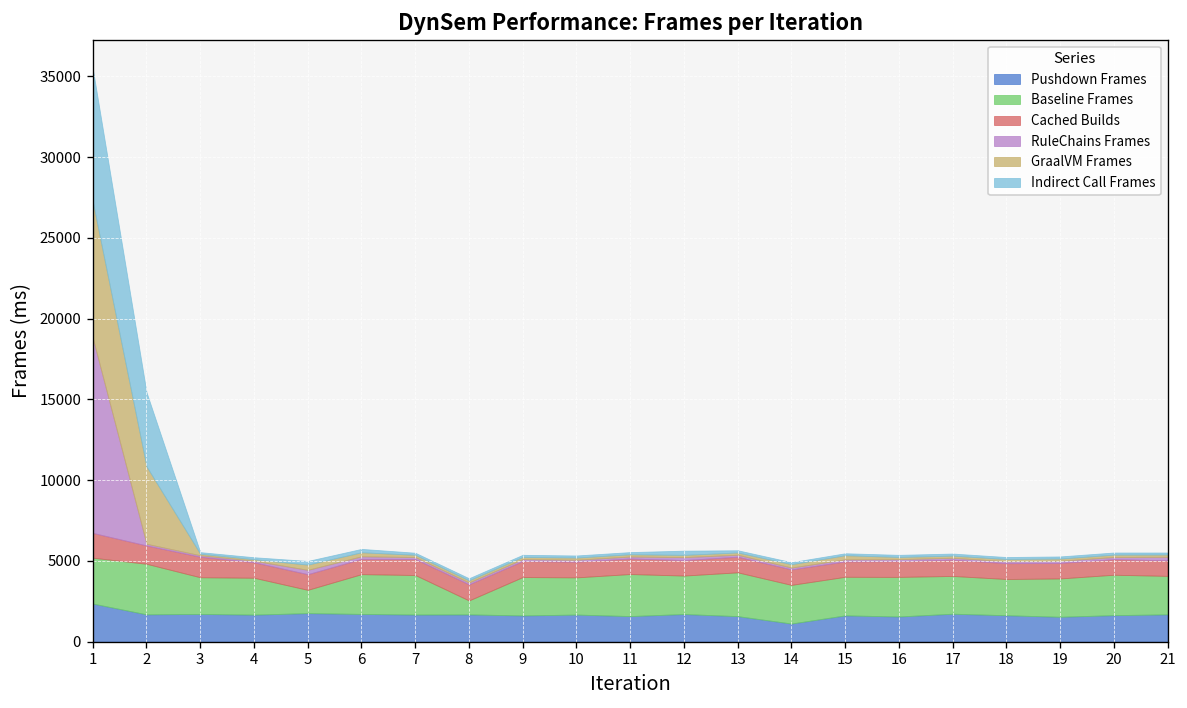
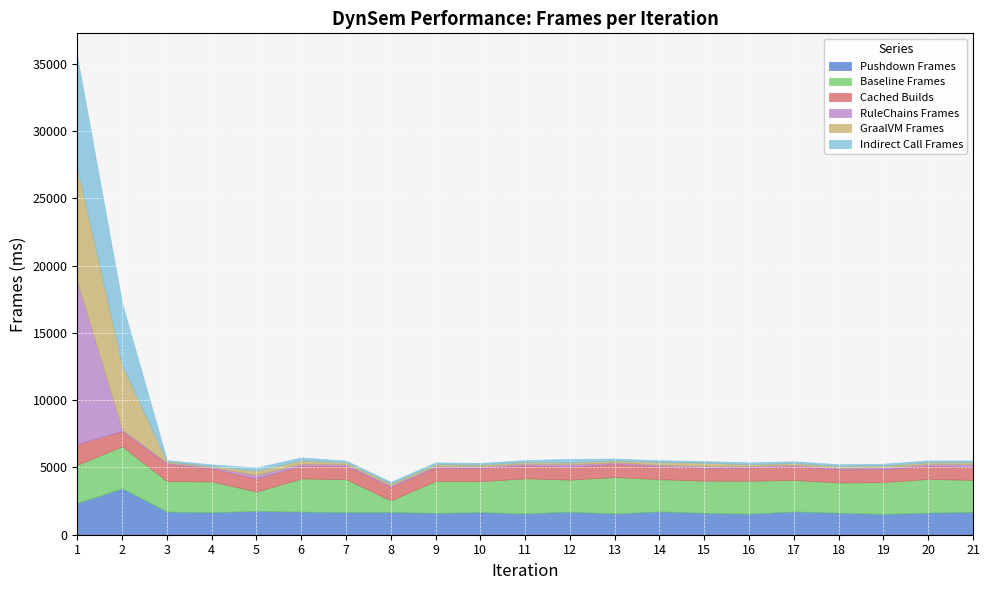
  {
    "Pushdown Frames": {
      "1": 2400,
-     "2": 1700,
+     "2": 3400,
      "3": 1700,
      "4": 1700,
      "5": 1800,
      "6": 1700,
      "7": 1700,
      "8": 1700,
      "9": 1600,
      "10": 1700,
      "11": 1600,
      "12": 1700,
      "13": 1600,
-     "14": 1100,
+     "14": 1700,
      "15": 1600,
      "16": 1600,
      "17": 1700,
      "18": 1600,
      "19": 1500,
      "20": 1600,
      "21": 1700
    },
    "Baseline Frames": {
      "1": 2800,
      "2": 3100,
      "3": 2300,
      "4": 2300,
      "5": 1400,
      "6": 2500,
      "7": 2400,
      "8": 900,
      "9": 2400,
      "10": 2300,
      "11": 2600,
      "12": 2400,
      "13": 2700,
      "14": 2400,
      "15": 2400,
      "16": 2500,
      "17": 2300,
      "18": 2200,
      "19": 2400,
      "20": 2500,
      "21": 2400
    },
    "Cached Builds": {
      "1": 1500,
      "5": 1000,
      "21": 1000
    },
    "RuleChains Frames": {
      "1": 12100,
      "5": 300
    },
    "GraalVM Frames": {
      "1": 8400,
      "2": 4800,
      "5": 300,
      "6": 300
    },
    "Indirect Call Frames": {
      "1": 8200,
      "2": 4600,
      "5": 200,
      "6": 200,
      "12": 300
    }
  }
